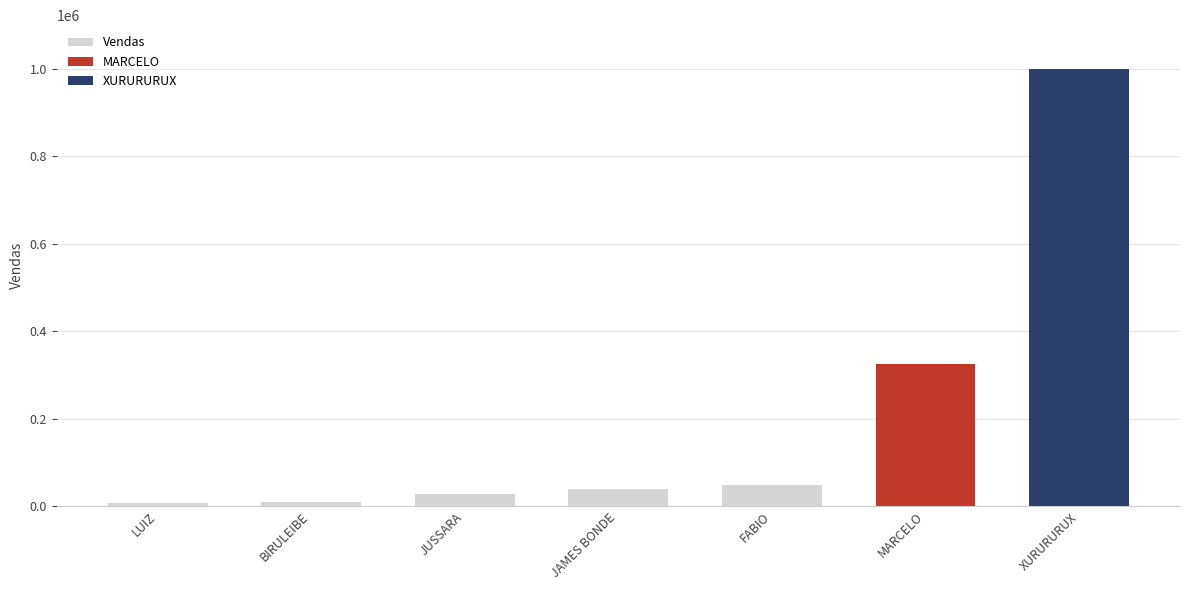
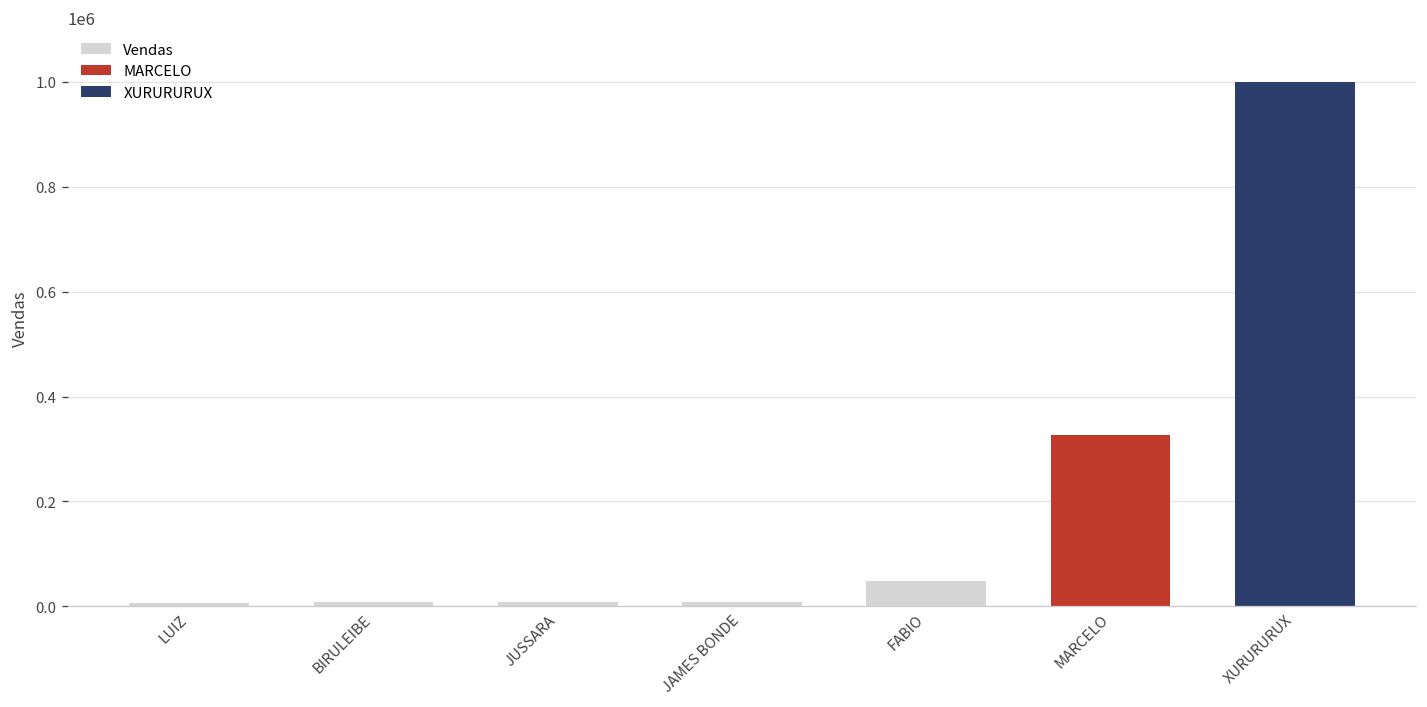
  {
    "Vendas": {
      "LUIZ": 10000,
      "BIRULEIBE": 10000,
-     "JUSSARA": 30000,
-     "JAMES BONDE": 40000,
+     "JUSSARA": 10000,
+     "JAMES BONDE": 10000,
      "FABIO": 50000
    },
    "MARCELO": {
      "MARCELO": 330000
    },
    "XURURURUX": {
      "XURURURUX": 1000000
    }
  }
